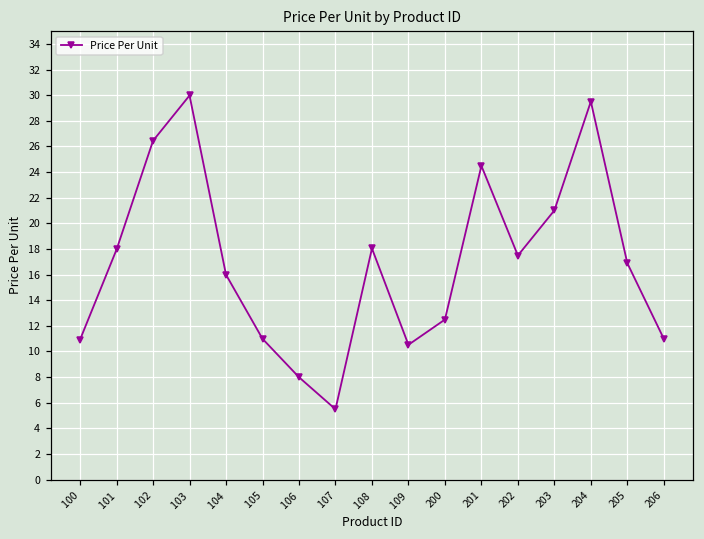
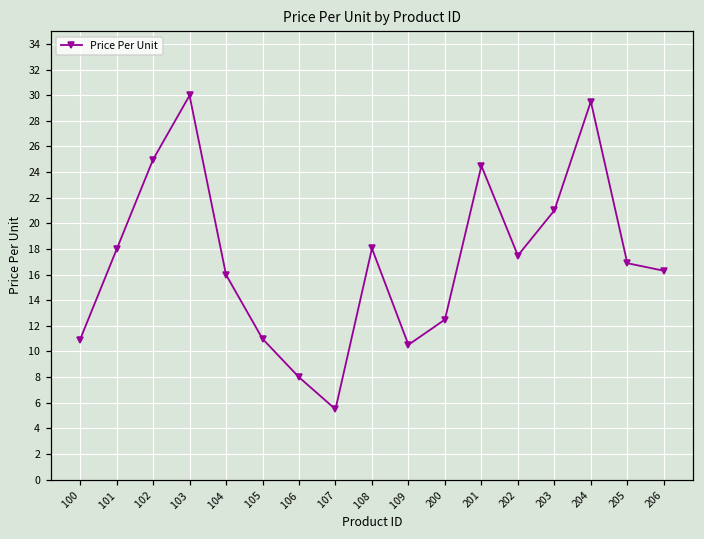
  {
    "100": 10.9,
    "101": 18.0,
-   "102": 26.5,
+   "102": 25.0,
    "103": 30.0,
    "104": 16.0,
    "105": 11.0,
    "106": 8.0,
    "107": 5.5,
    "108": 18.0,
    "109": 10.5,
    "200": 12.5,
    "201": 24.5,
    "202": 17.5,
    "203": 21.0,
    "204": 29.5,
    "205": 16.9,
-   "206": 11.0
+   "206": 16.3
  }
